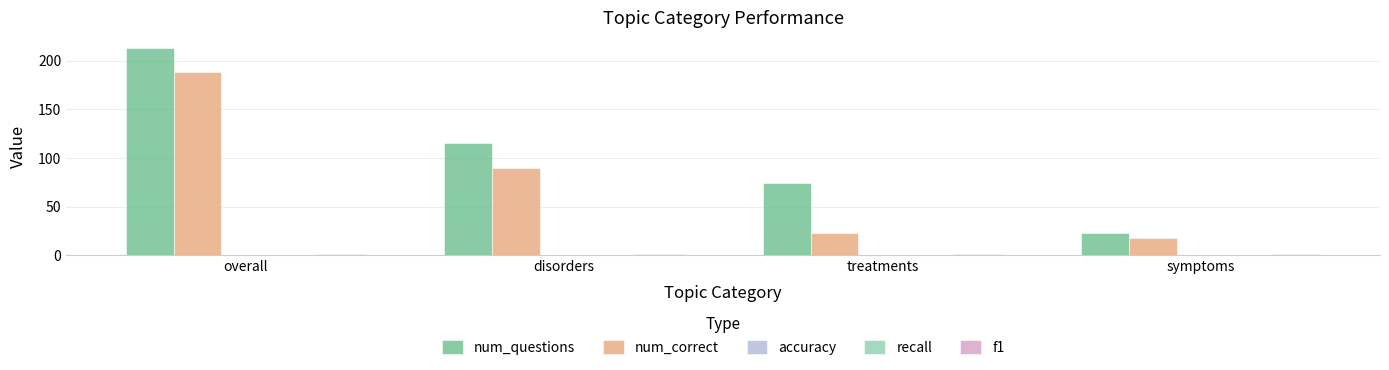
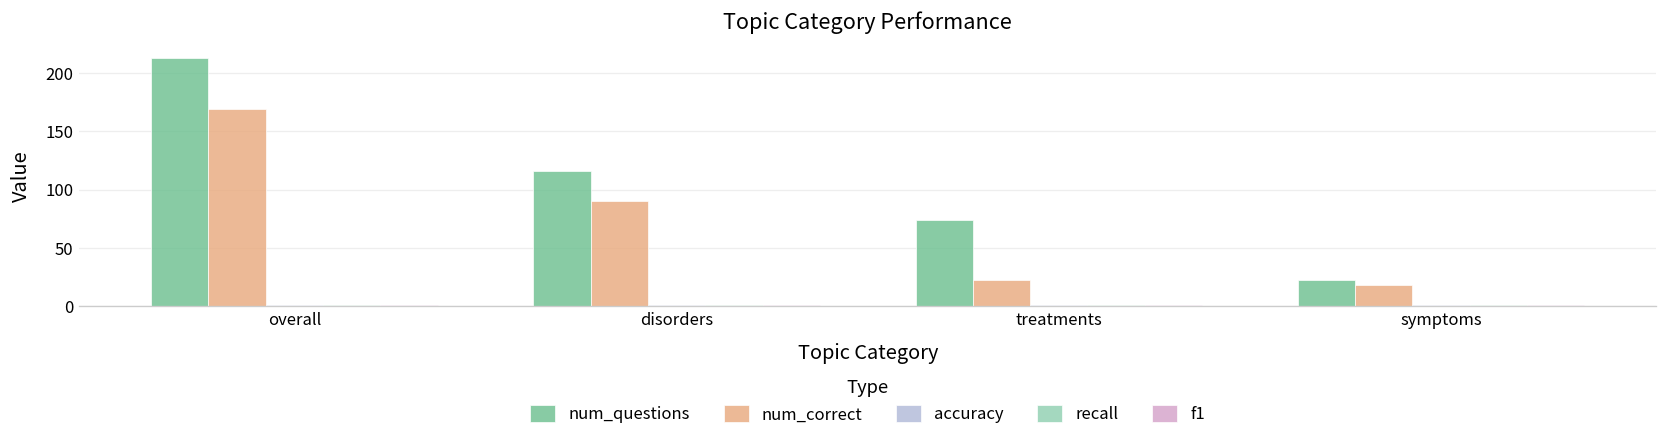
  {
    "num_correct": {
-     "overall": 190,
+     "overall": 170,
      "disorders": 90,
      "treatments": 20,
      "symptoms": 20
    }
  }
